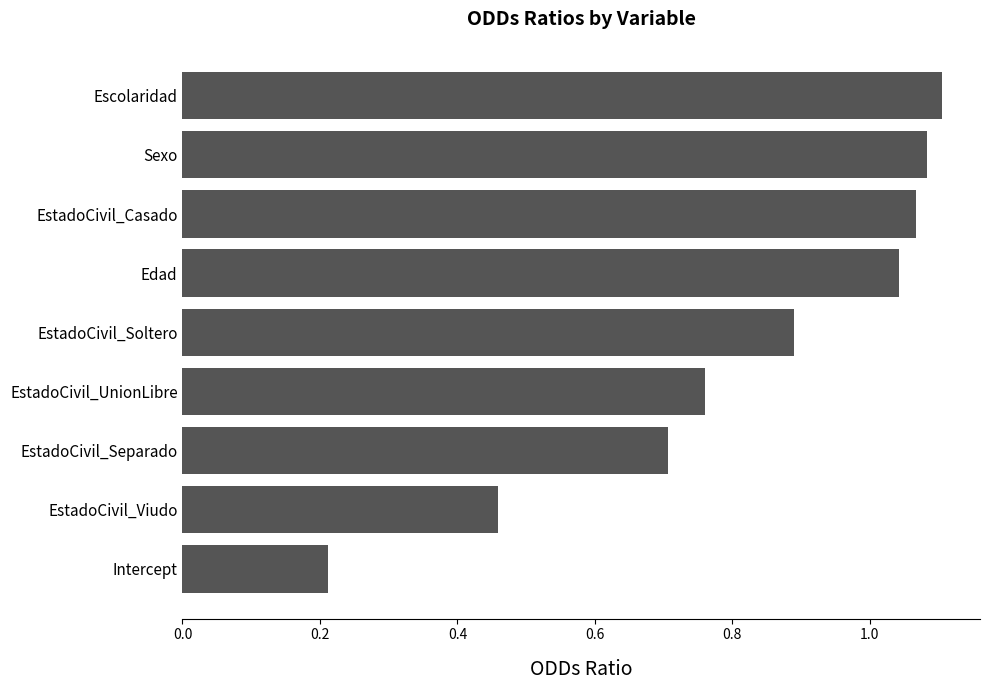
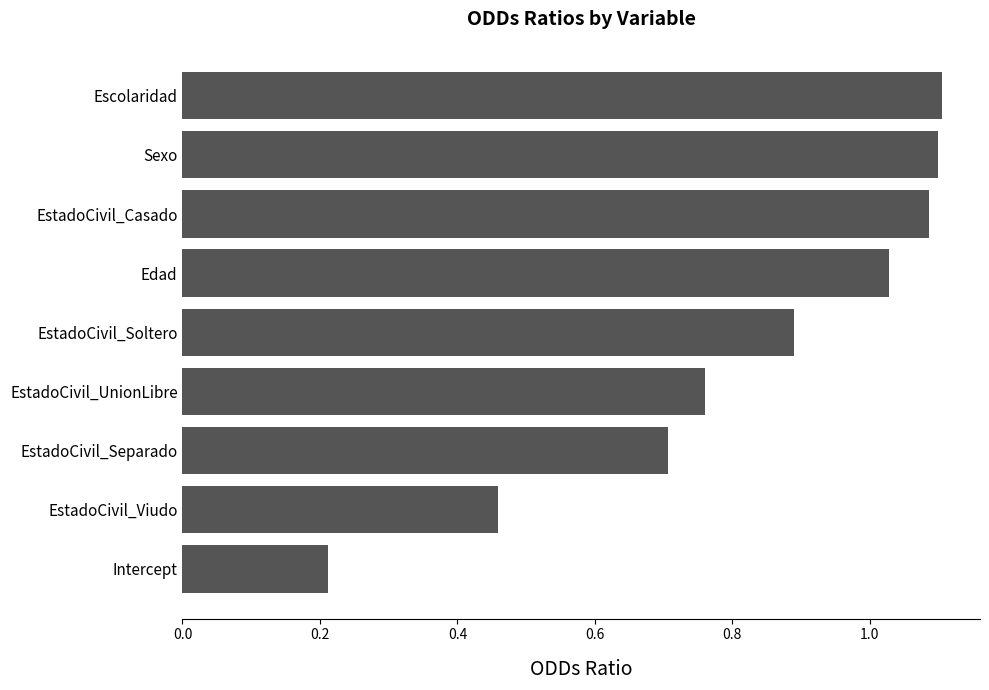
  {
    "Escolaridad": 1.11,
-   "Sexo": 1.08,
-   "EstadoCivil_Casado": 1.07,
-   "Edad": 1.04,
+   "Sexo": 1.10,
+   "EstadoCivil_Casado": 1.09,
+   "Edad": 1.03,
    "EstadoCivil_Soltero": 0.89,
    "EstadoCivil_UnionLibre": 0.76,
    "EstadoCivil_Separado": 0.71,
    "EstadoCivil_Viudo": 0.46,
    "Intercept": 0.21
  }
